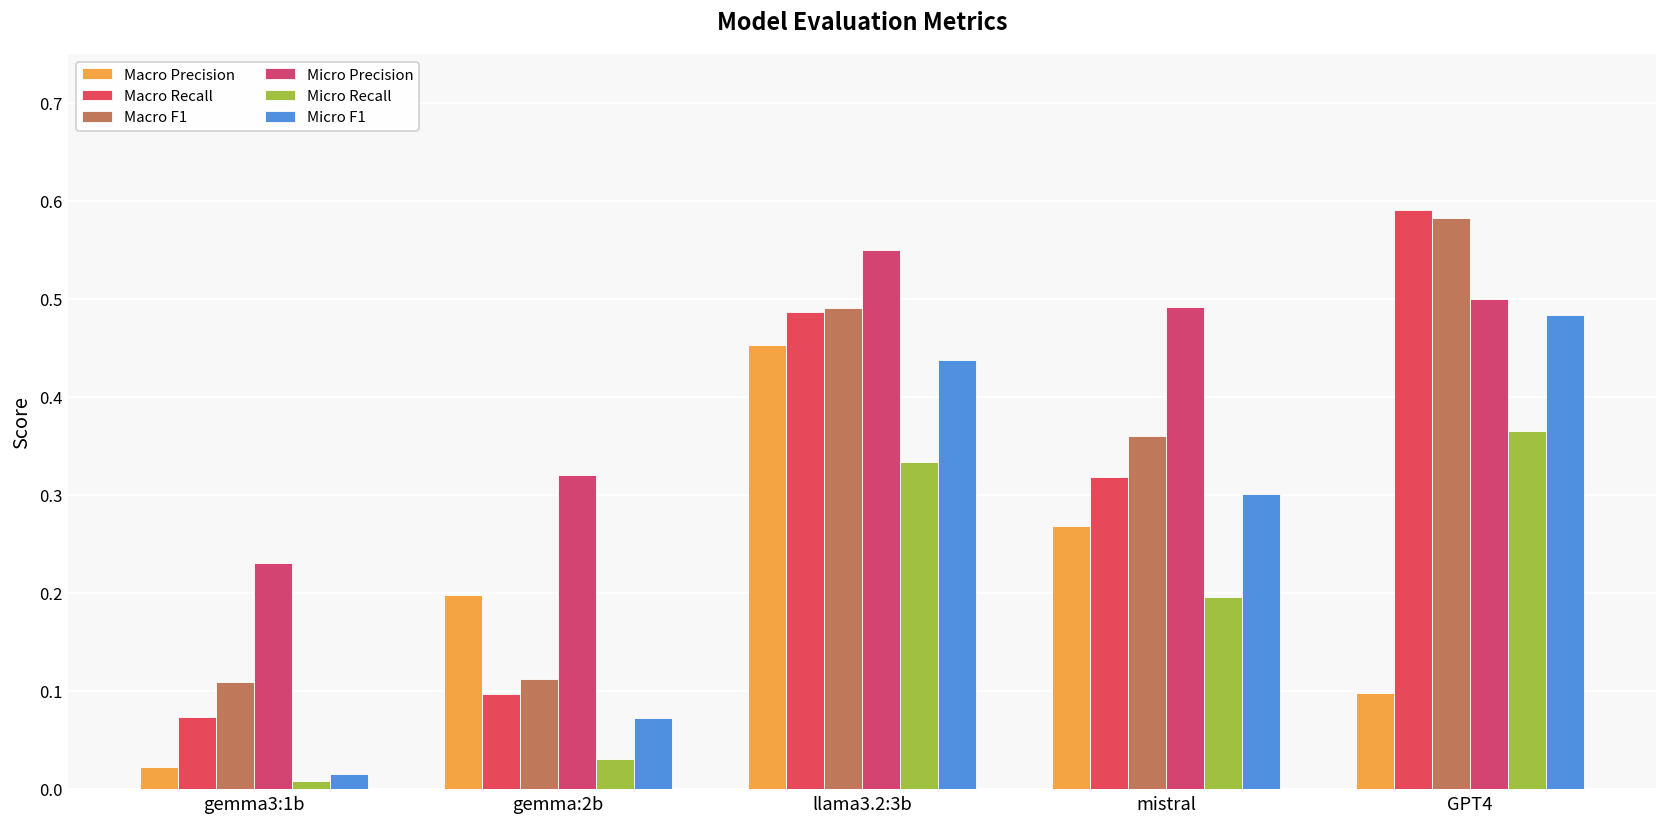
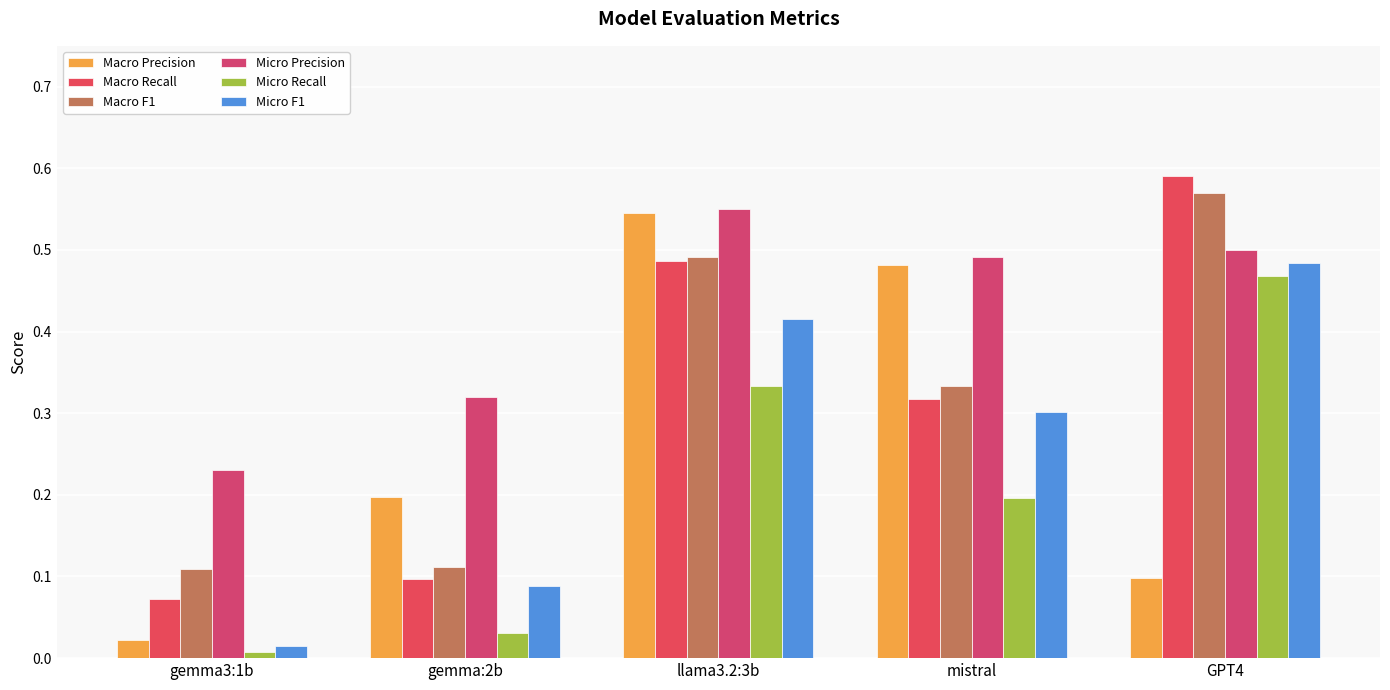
  {
    "Macro Precision": {
      "gemma3:1b": 0.02,
      "gemma:2b": 0.20,
-     "llama3.2:3b": 0.45,
-     "mistral": 0.27,
+     "llama3.2:3b": 0.55,
+     "mistral": 0.48,
      "GPT4": 0.10
    },
    "Macro F1": {
      "gemma3:1b": 0.11,
      "gemma:2b": 0.11,
      "llama3.2:3b": 0.49,
-     "mistral": 0.36,
-     "GPT4": 0.58
+     "mistral": 0.33,
+     "GPT4": 0.57
    },
    "Micro Recall": {
      "gemma3:1b": 0.01,
      "gemma:2b": 0.03,
      "llama3.2:3b": 0.33,
      "mistral": 0.20,
-     "GPT4": 0.37
+     "GPT4": 0.47
    },
    "Micro F1": {
      "gemma3:1b": 0.01,
-     "gemma:2b": 0.07,
-     "llama3.2:3b": 0.44,
+     "gemma:2b": 0.09,
+     "llama3.2:3b": 0.42,
      "mistral": 0.30,
      "GPT4": 0.48
    }
  }
